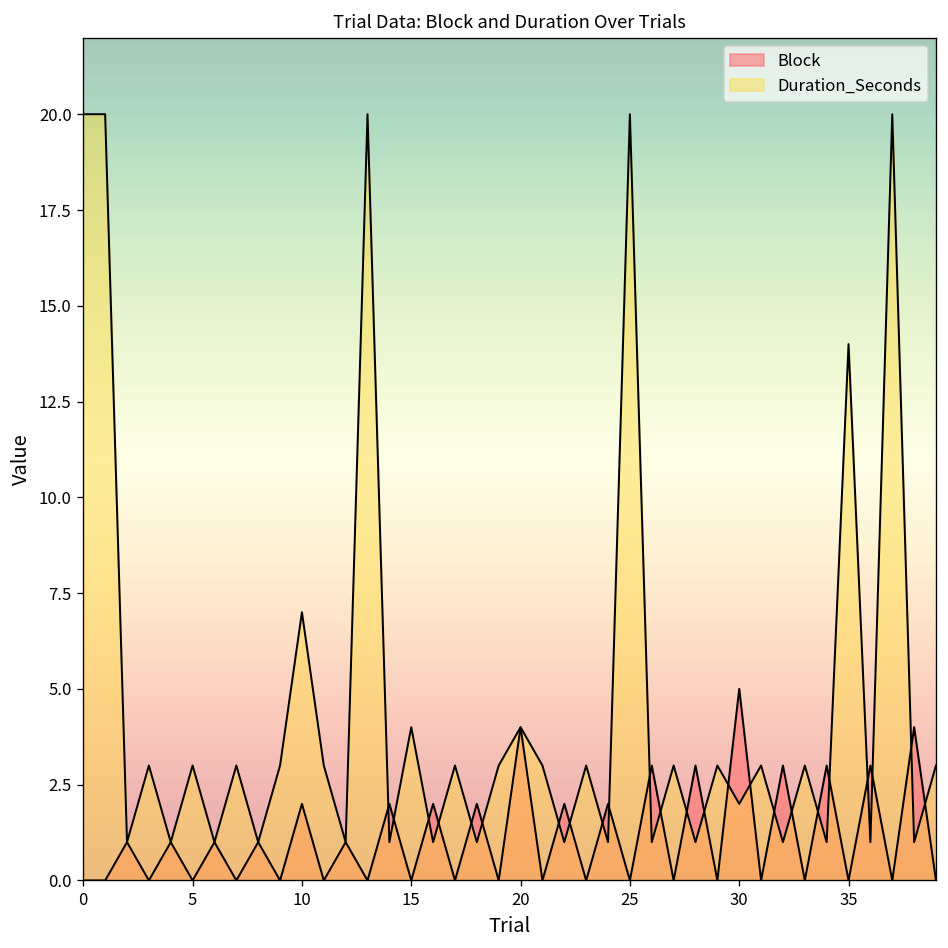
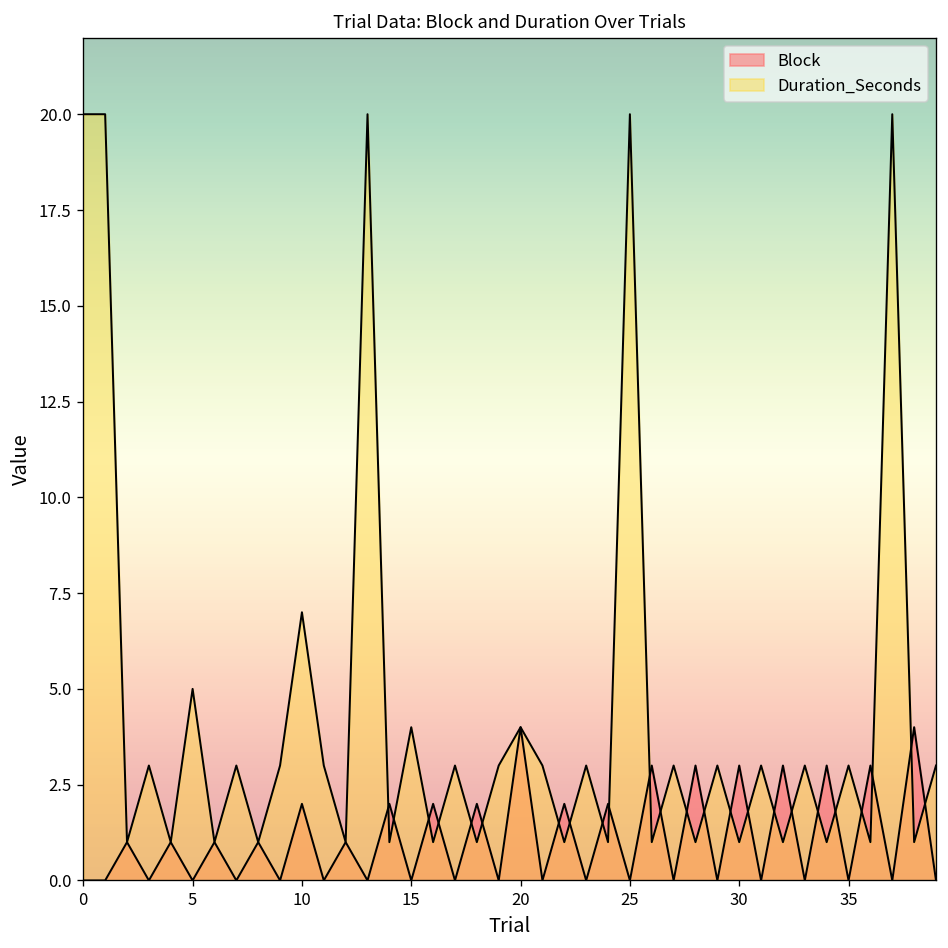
  {
    "Block": {
      "0": 0,
      "5": 0,
      "10": 2,
      "15": 0,
      "25": 0,
-     "30": 5,
+     "30": 3,
      "35": 0
    },
    "Duration_Seconds": {
      "0": 20,
-     "5": 3,
+     "5": 5,
      "10": 7,
      "15": 4,
      "25": 20,
-     "30": 2,
-     "35": 14
+     "30": 1,
+     "35": 3
    }
  }
